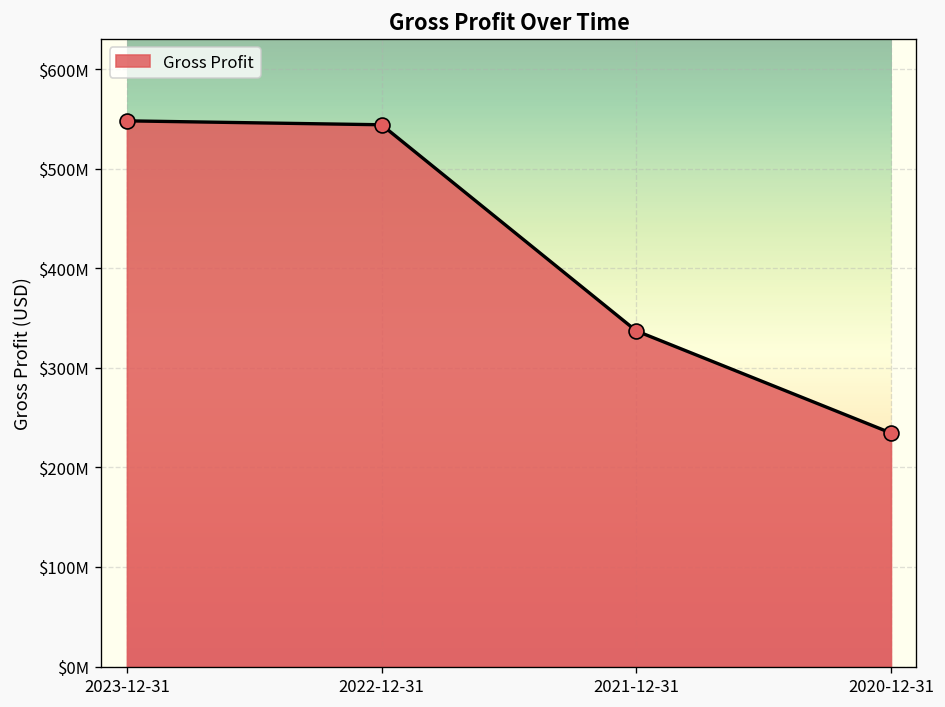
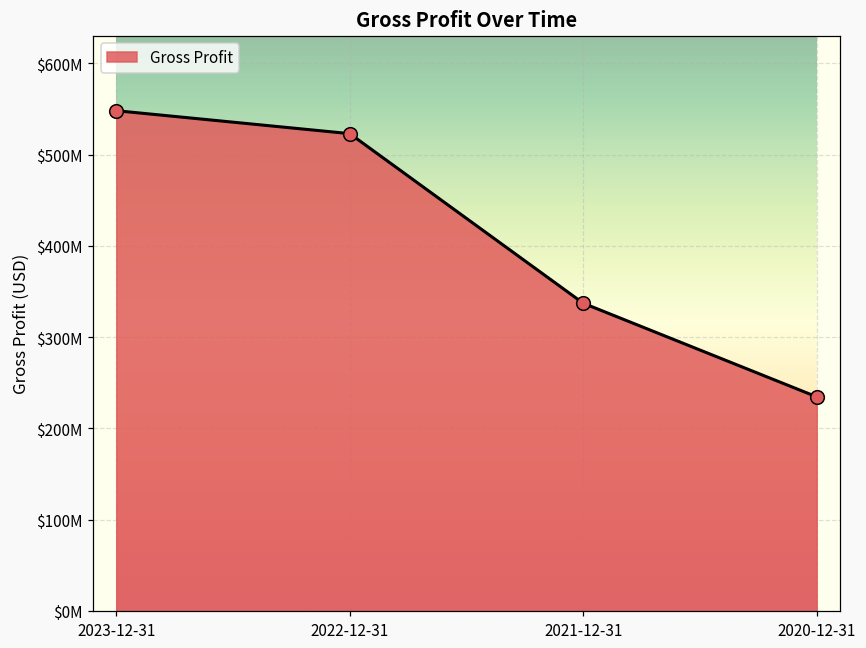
  {
    "2023-12-31": "$550000000",
-   "2022-12-31": "$540000000",
+   "2022-12-31": "$520000000",
    "2021-12-31": "$340000000",
    "2020-12-31": "$230000000"
  }
